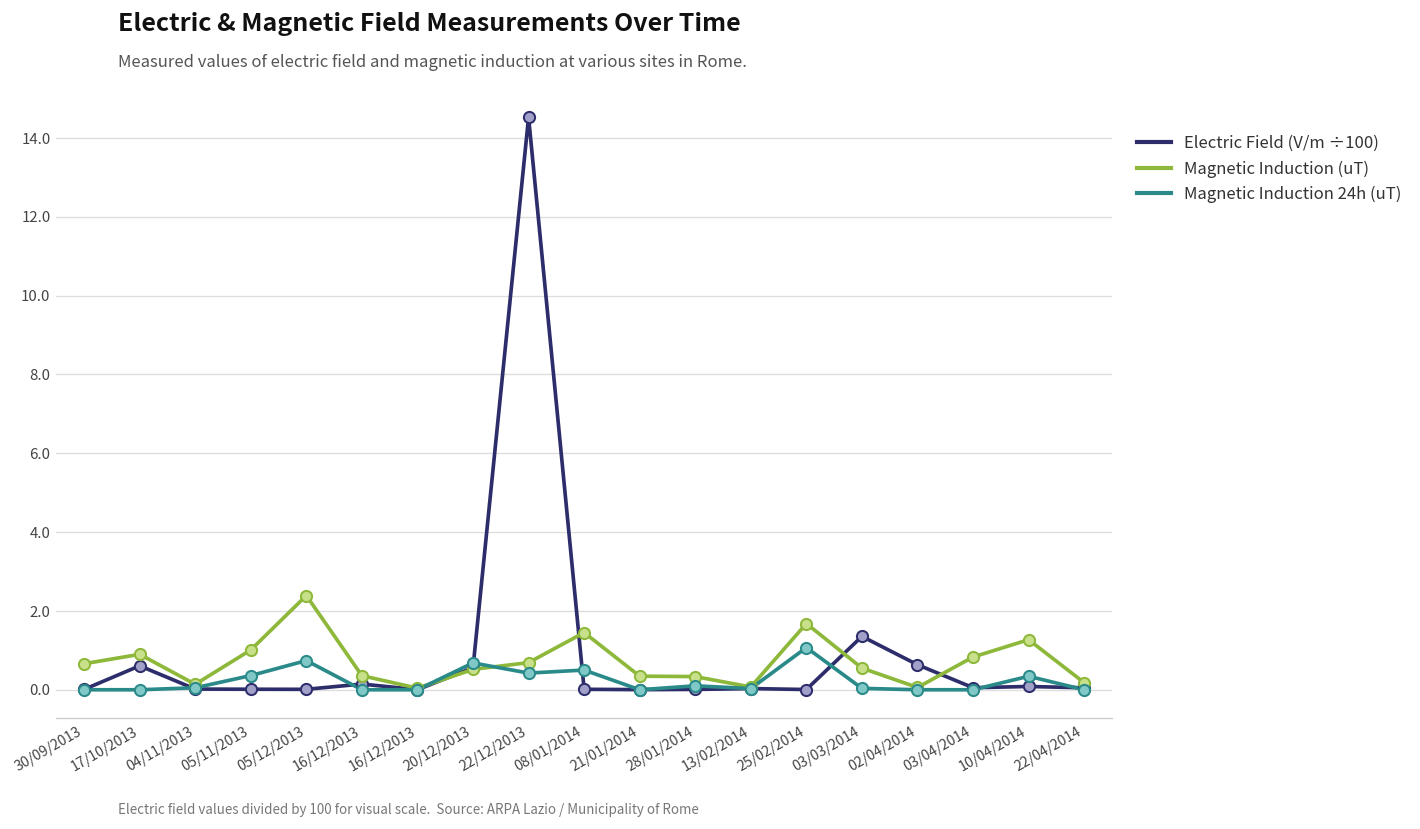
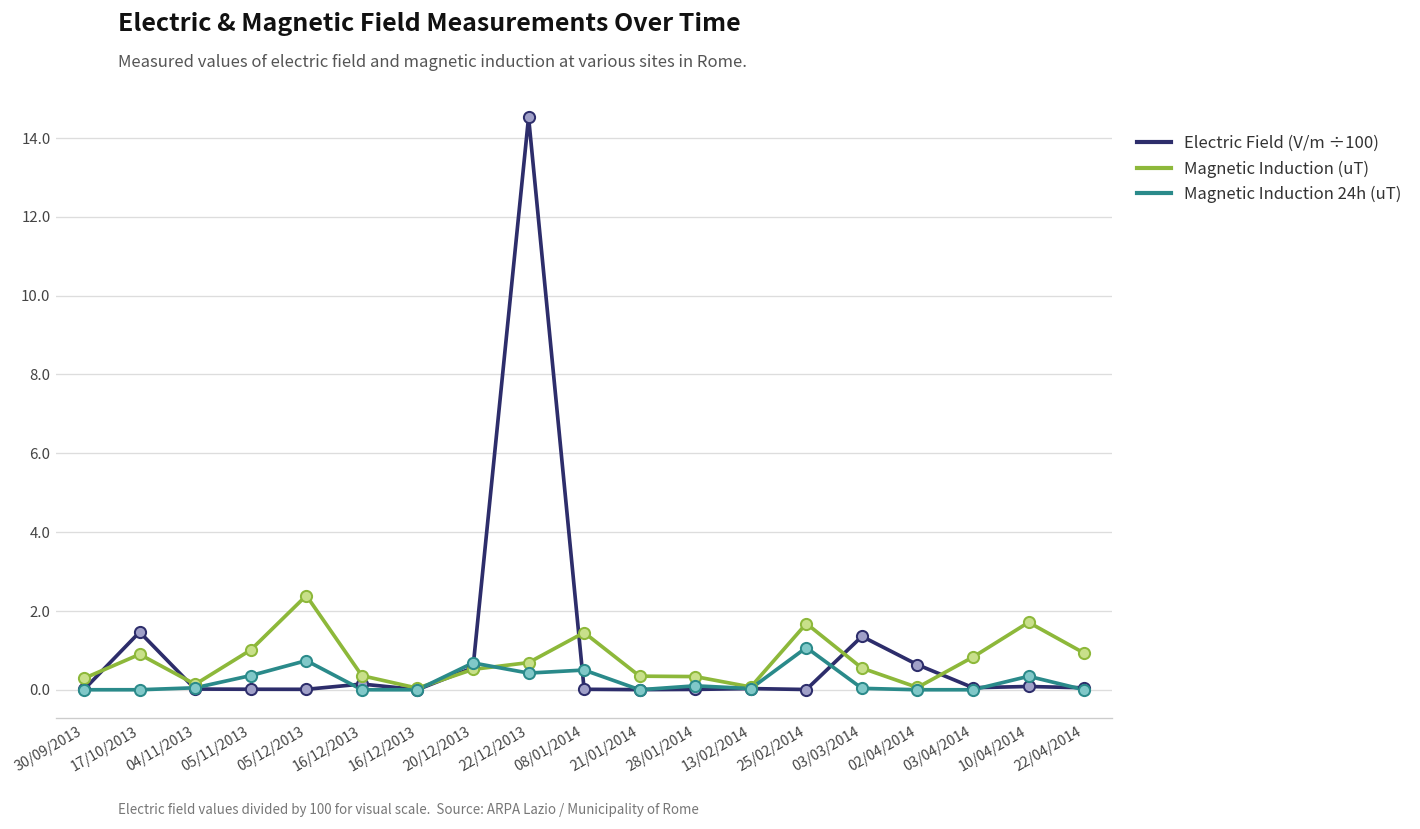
  {
    "Electric Field (V/m ÷100)": {
-     "17/10/2013": 0.6,
+     "17/10/2013": 1.5,
      "05/11/2013": 0.0,
      "05/12/2013": 0.0,
      "22/12/2013": 14.5,
      "08/01/2014": 0.0,
      "28/01/2014": 0.0,
      "25/02/2014": 0.0,
      "03/03/2014": 1.4,
      "02/04/2014": 0.6,
      "10/04/2014": 0.1
    },
    "Magnetic Induction (uT)": {
-     "30/09/2013": 0.7,
+     "30/09/2013": 0.3,
      "17/10/2013": 0.9,
      "04/11/2013": 0.1,
      "05/11/2013": 1.0,
      "05/12/2013": 2.4,
      "22/12/2013": 0.7,
      "08/01/2014": 1.5,
      "21/01/2014": 0.3,
      "28/01/2014": 0.3,
      "25/02/2014": 1.7,
      "03/03/2014": 0.6,
      "03/04/2014": 0.8,
-     "10/04/2014": 1.3,
-     "22/04/2014": 0.2
+     "10/04/2014": 1.7,
+     "22/04/2014": 0.9
    },
    "Magnetic Induction 24h (uT)": {
      "17/10/2013": 0.0,
      "05/11/2013": 0.4,
      "05/12/2013": 0.7,
      "20/12/2013": 0.7,
      "22/12/2013": 0.4,
      "08/01/2014": 0.5,
      "28/01/2014": 0.1,
      "25/02/2014": 1.1,
      "03/03/2014": 0.0,
      "10/04/2014": 0.3
    }
  }
